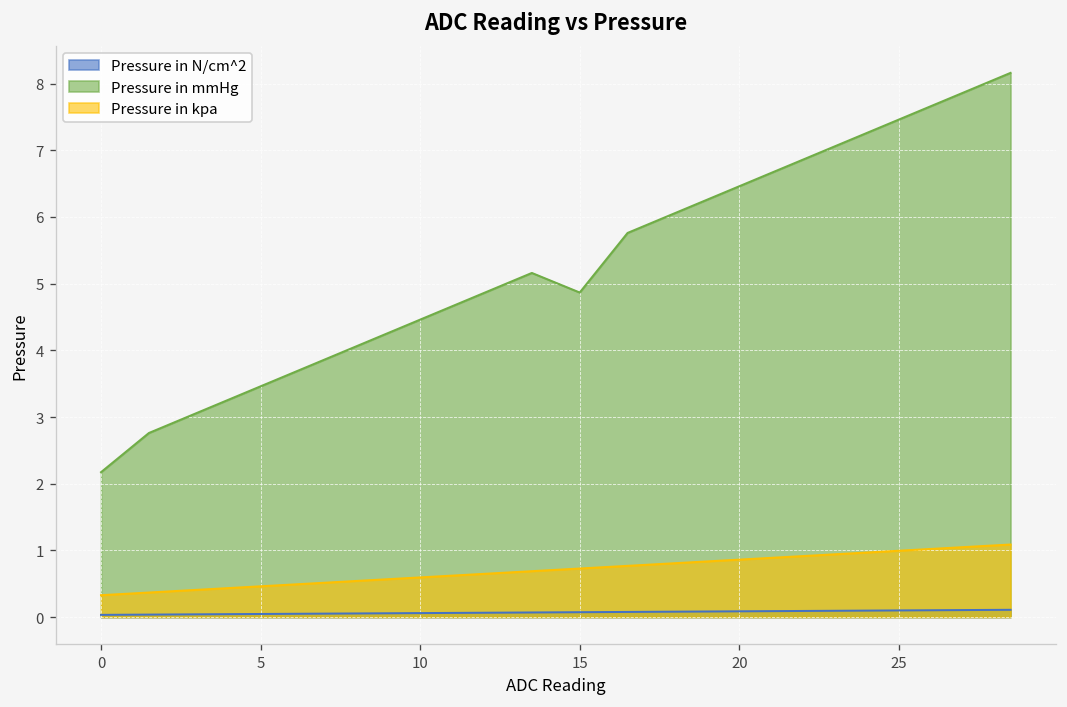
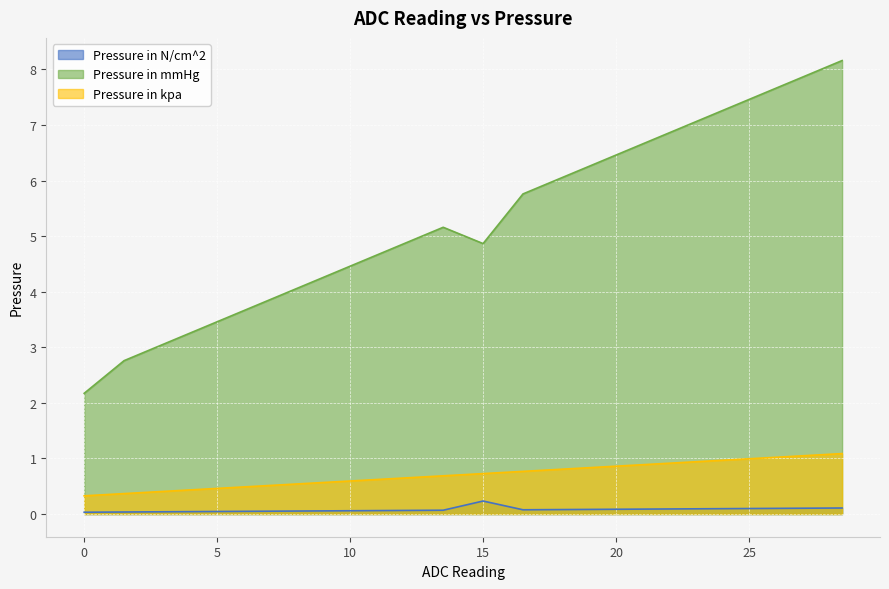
  {
    "Pressure in N/cm^2": {
      "0": 0.0,
-     "15": 0.1
+     "15": 0.2
    },
    "Pressure in mmHg": {
      "0": 2.2,
      "15": 4.9
    },
    "Pressure in kpa": {
      "0": 0.3,
      "15": 0.7
    }
  }
